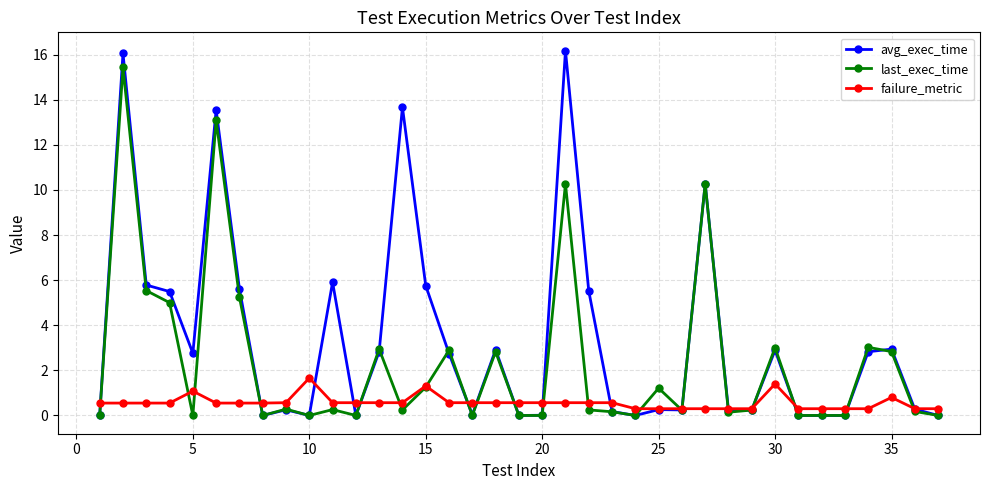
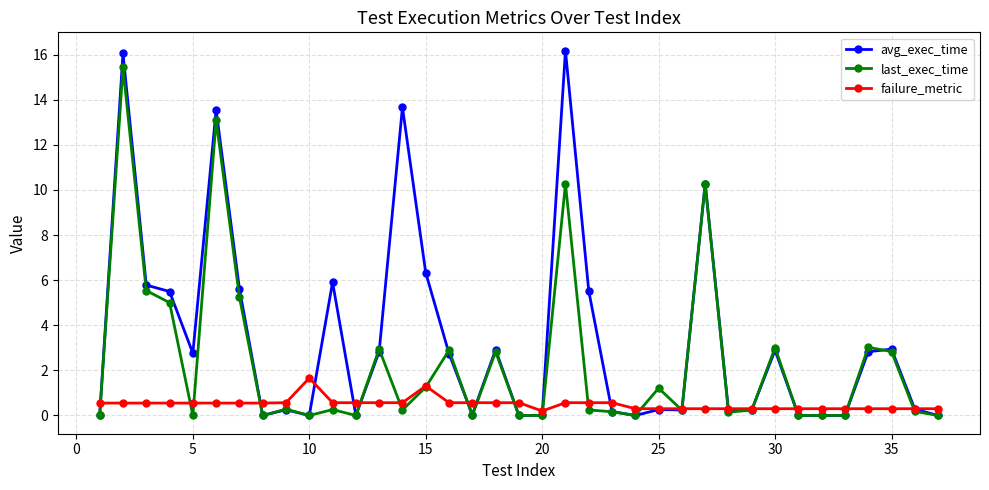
  {
    "avg_exec_time": {
      "5": 2.8,
-     "15": 5.8
+     "15": 6.3
    },
    "last_exec_time": {
      "5": 0.0,
      "25": 1.2
    },
    "failure_metric": {
-     "5": 1.1,
+     "5": 0.6,
      "10": 1.7,
-     "20": 0.6,
-     "30": 1.4,
-     "35": 0.8
+     "20": 0.2,
+     "30": 0.3,
+     "35": 0.3
    }
  }
